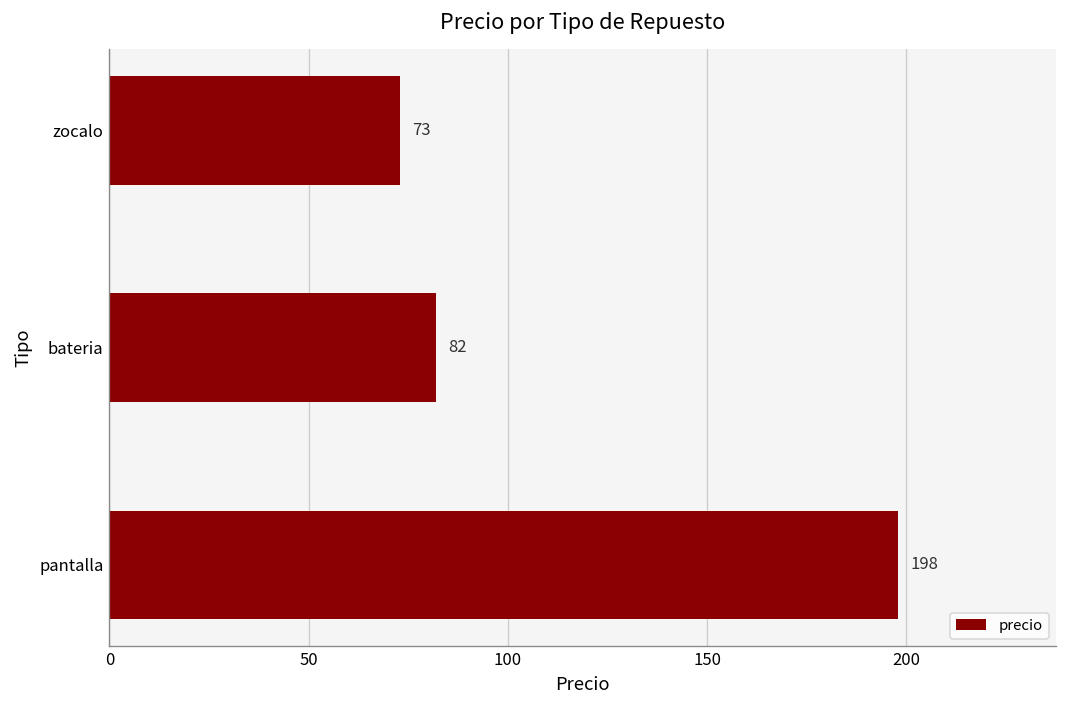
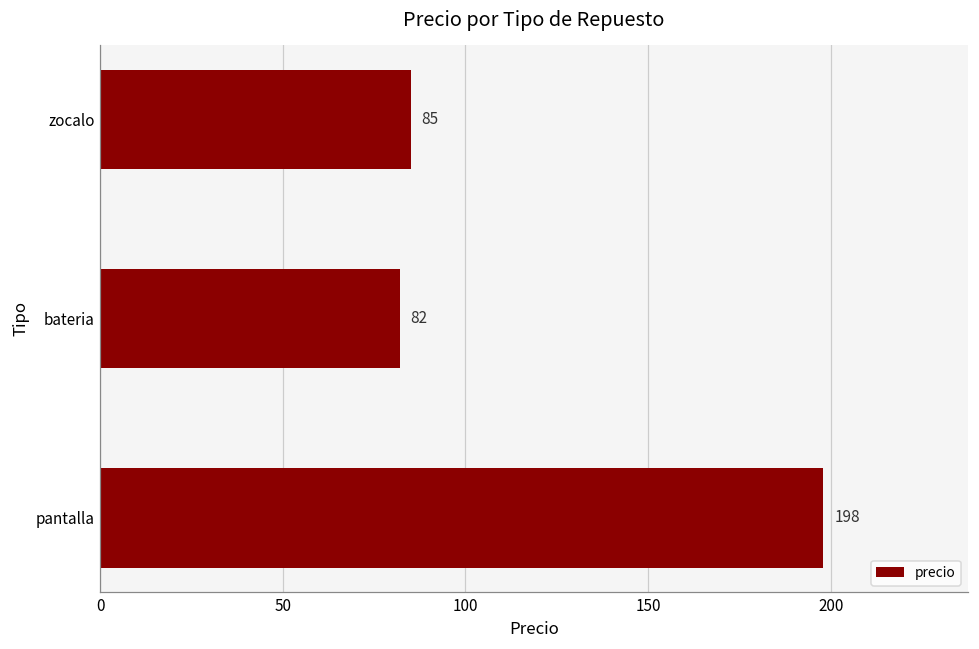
  {
-   "zocalo": 73,
+   "zocalo": 85,
    "bateria": 82,
    "pantalla": 198
  }
